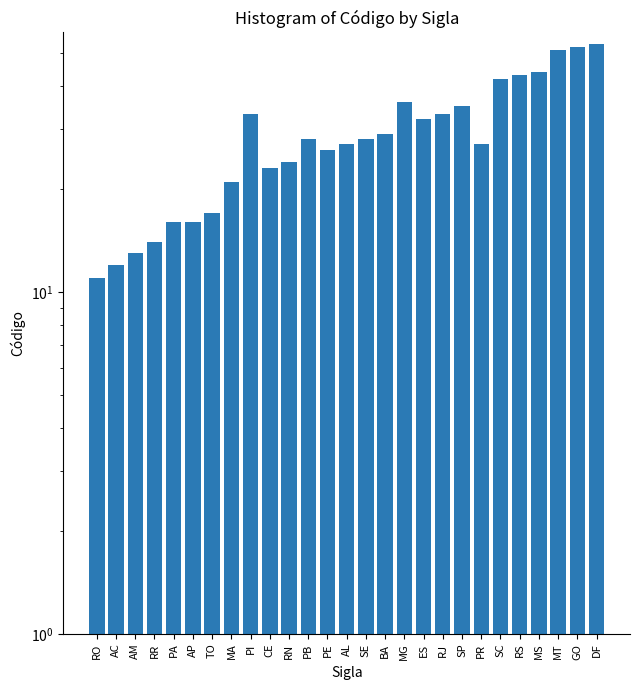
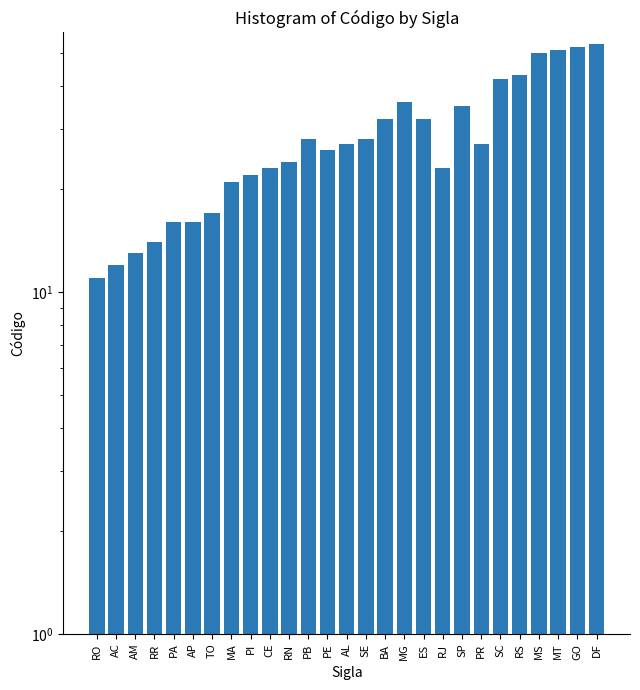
  {
    "RO": 11,
    "AC": 12,
    "AM": 13,
    "RR": 14,
    "PA": 16,
    "AP": 16,
    "TO": 17,
    "MA": 21,
-   "PI": 33,
+   "PI": 22,
    "CE": 23,
    "RN": 24,
    "PB": 28,
    "PE": 26,
    "AL": 27,
    "SE": 28,
-   "BA": 29,
+   "BA": 32,
    "MG": 36,
    "ES": 32,
-   "RJ": 33,
+   "RJ": 23,
    "SP": 35,
    "PR": 27,
    "SC": 42,
    "RS": 43,
-   "MS": 44,
+   "MS": 50,
    "MT": 51,
    "GO": 52,
    "DF": 53
  }
